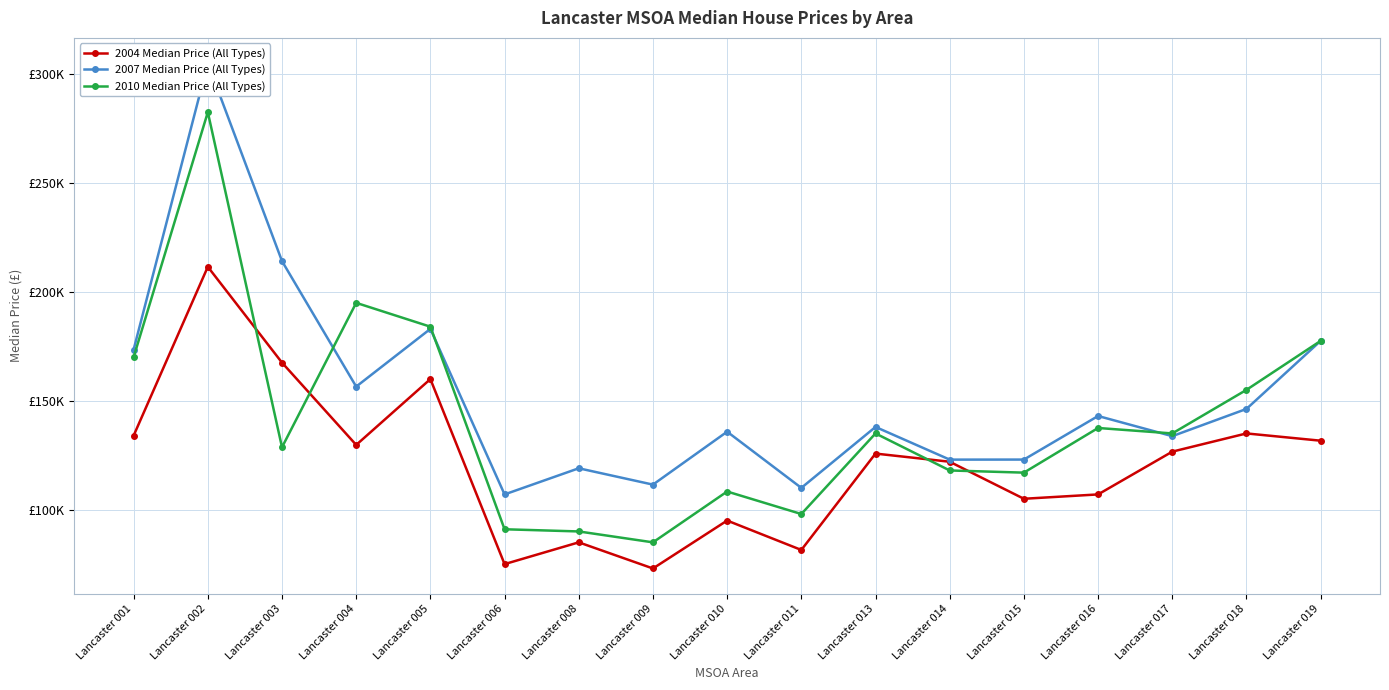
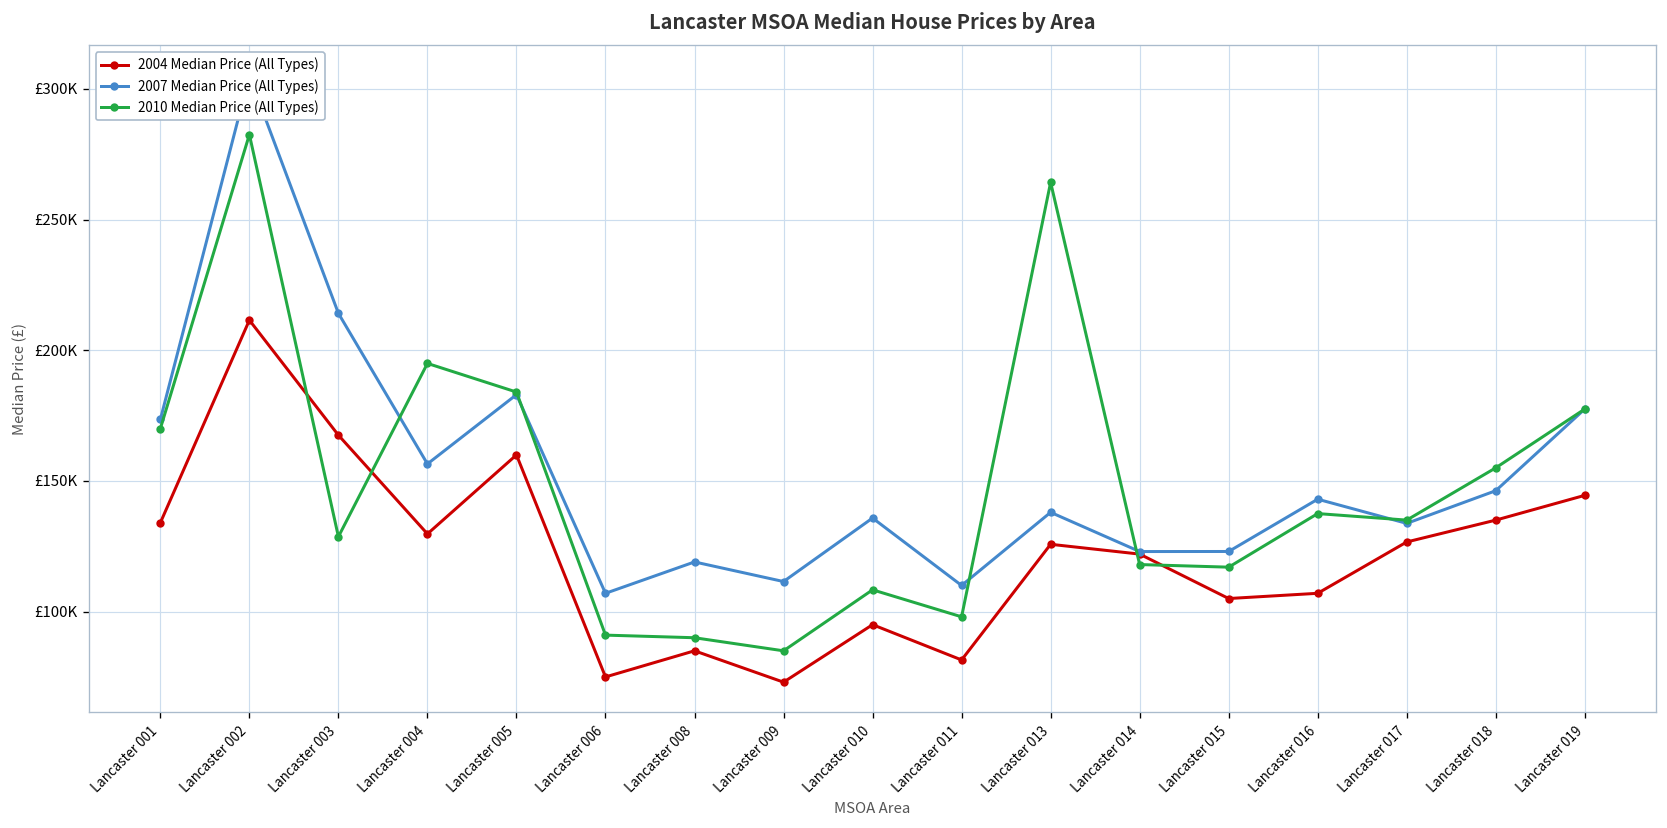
  {
    "2004 Median Price (All Types)": {
      "Lancaster 001": "£134000",
      "Lancaster 002": "£212000",
      "Lancaster 003": "£168000",
      "Lancaster 004": "£130000",
      "Lancaster 005": "£160000",
      "Lancaster 006": "£75000",
      "Lancaster 008": "£85000",
      "Lancaster 009": "£73000",
      "Lancaster 010": "£95000",
      "Lancaster 011": "£82000",
      "Lancaster 013": "£126000",
      "Lancaster 015": "£105000",
      "Lancaster 016": "£107000",
      "Lancaster 017": "£127000",
      "Lancaster 018": "£135000",
-     "Lancaster 019": "£132000"
+     "Lancaster 019": "£144000"
    },
    "2007 Median Price (All Types)": {
      "Lancaster 001": "£174000",
      "Lancaster 003": "£214000",
      "Lancaster 004": "£157000",
      "Lancaster 006": "£107000",
      "Lancaster 008": "£119000",
      "Lancaster 009": "£112000",
      "Lancaster 010": "£136000",
      "Lancaster 011": "£110000",
      "Lancaster 013": "£138000",
      "Lancaster 015": "£123000",
      "Lancaster 016": "£143000",
      "Lancaster 017": "£134000",
      "Lancaster 018": "£146000"
    },
    "2010 Median Price (All Types)": {
      "Lancaster 001": "£170000",
      "Lancaster 002": "£283000",
      "Lancaster 003": "£129000",
      "Lancaster 004": "£195000",
      "Lancaster 006": "£91000",
      "Lancaster 008": "£90000",
      "Lancaster 009": "£85000",
      "Lancaster 010": "£108000",
      "Lancaster 011": "£98000",
-     "Lancaster 013": "£135000",
+     "Lancaster 013": "£264000",
      "Lancaster 014": "£118000",
      "Lancaster 015": "£117000",
      "Lancaster 016": "£138000",
      "Lancaster 017": "£135000",
      "Lancaster 018": "£155000"
    }
  }
